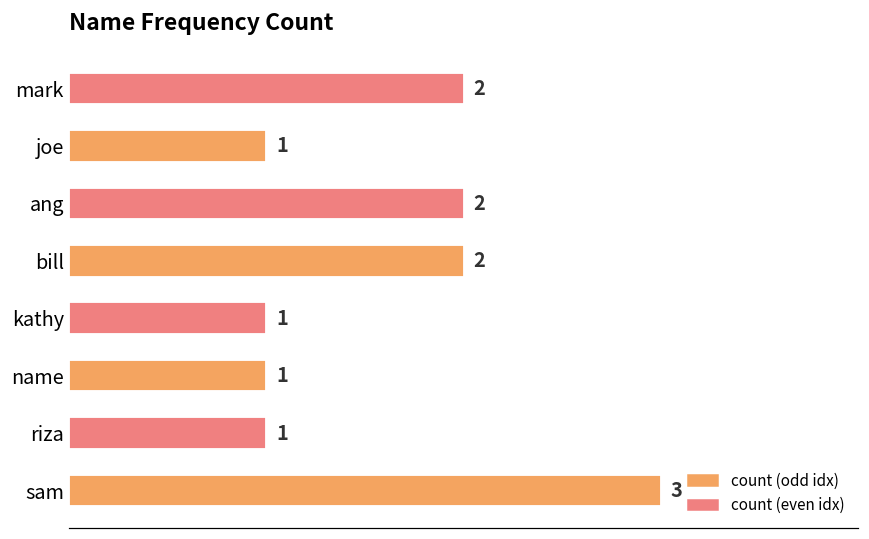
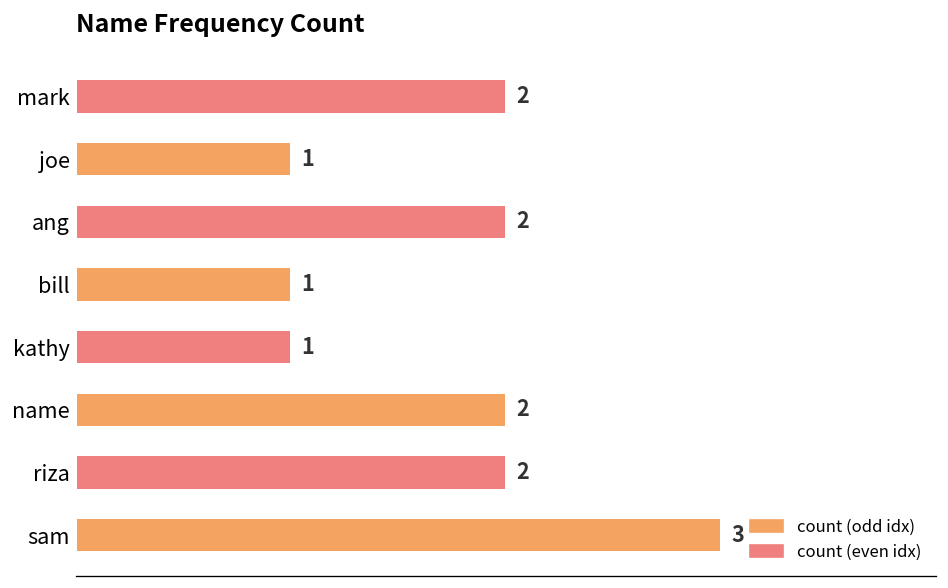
  {
    "mark": 2,
    "joe": 1,
    "ang": 2,
-   "bill": 2,
+   "bill": 1,
    "kathy": 1,
-   "name": 1,
-   "riza": 1,
+   "name": 2,
+   "riza": 2,
    "sam": 3
  }
